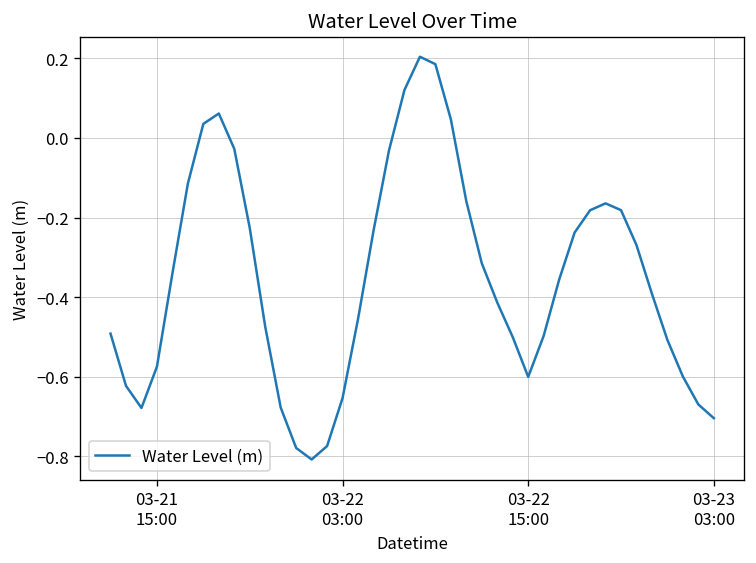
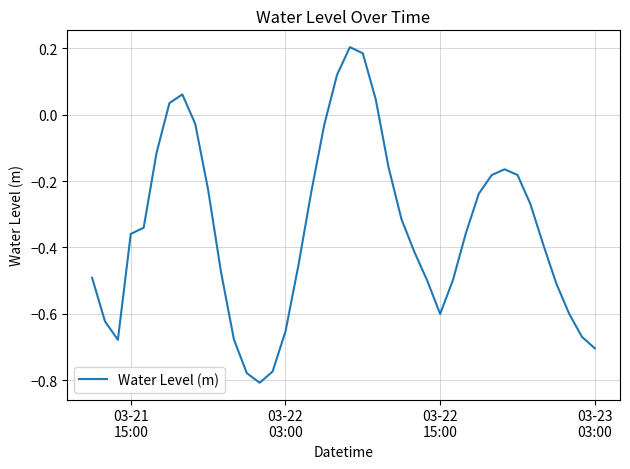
  {
-   "03-21 15:00": -0.57,
+   "03-21 15:00": -0.36,
    "03-22 03:00": -0.65,
    "03-22 15:00": -0.60,
    "03-23 03:00": -0.70
  }
